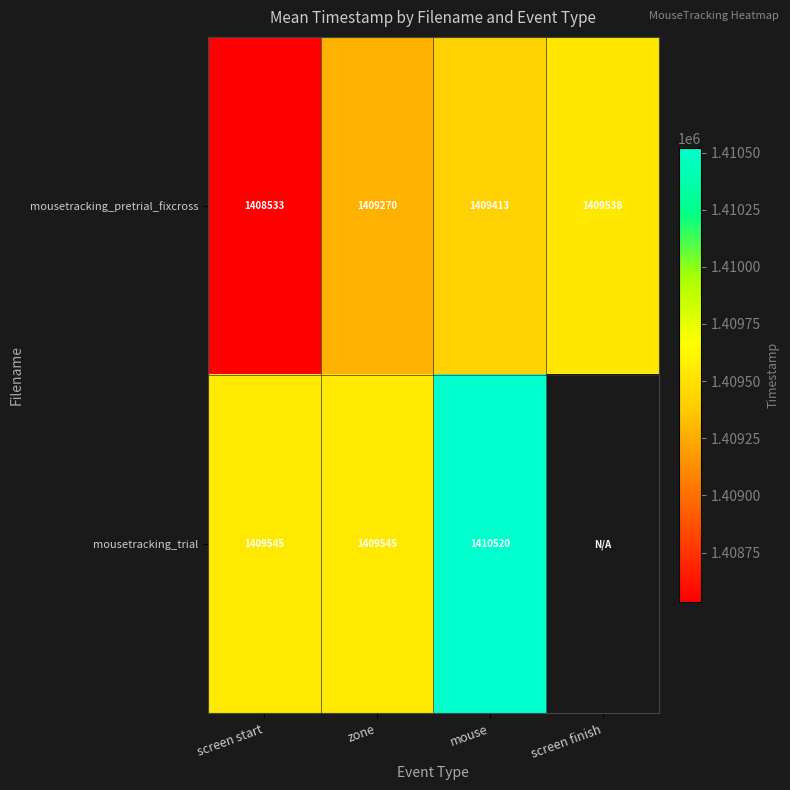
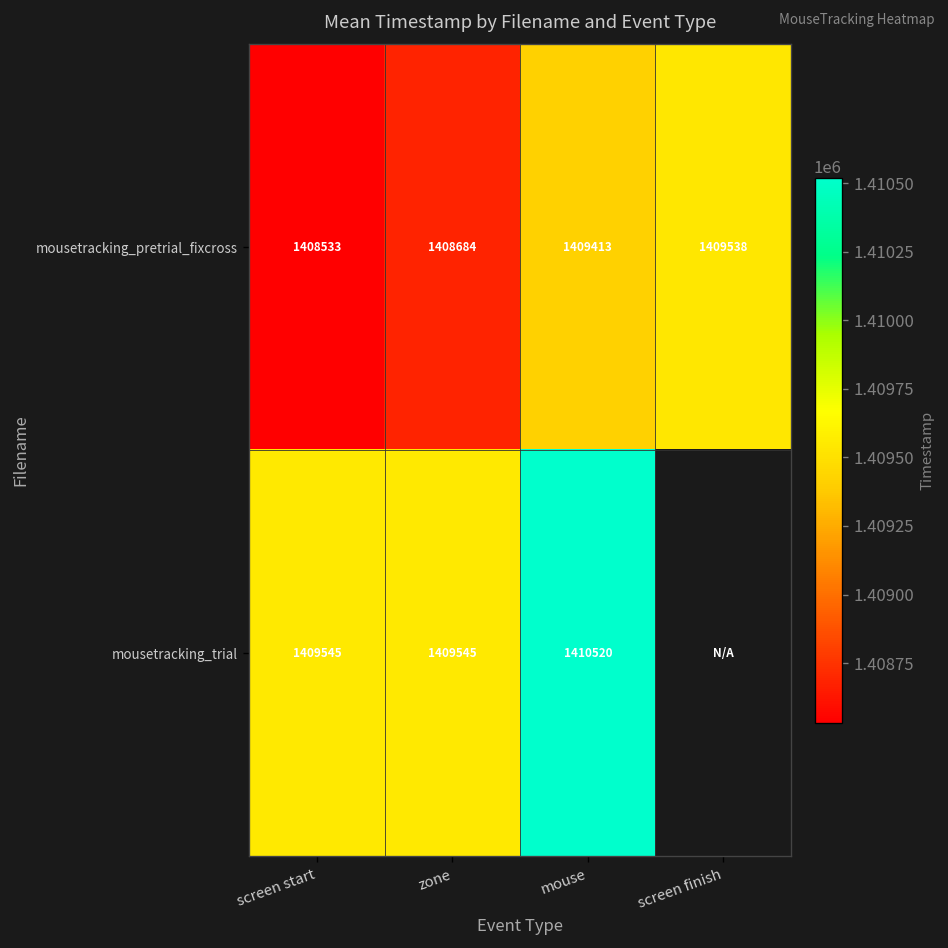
  {
    "mousetracking_pretrial_fixcross": {
      "screen start": 1408533,
-     "zone": 1409270,
+     "zone": 1408684,
      "mouse": 1409413,
      "screen finish": 1409538
    },
    "mousetracking_trial": {
      "screen start": 1409545,
      "zone": 1409545,
      "mouse": 1410520
    }
  }
